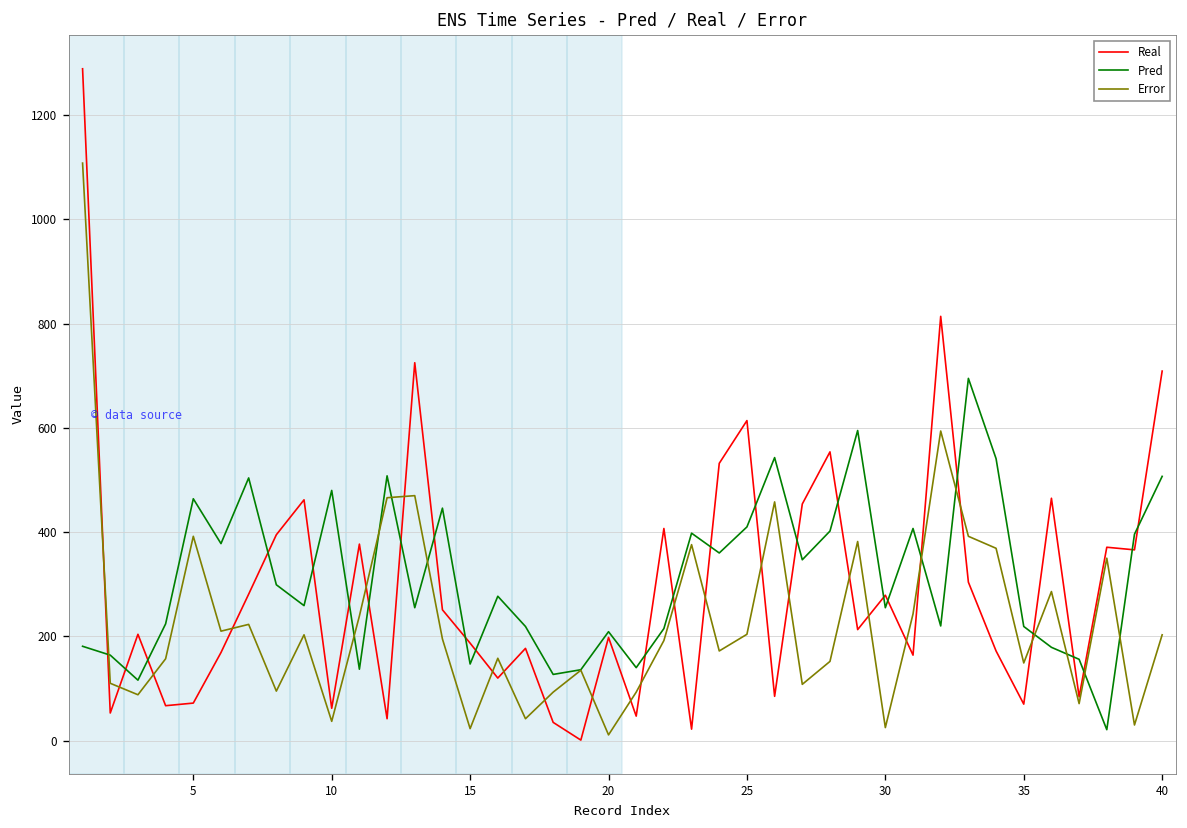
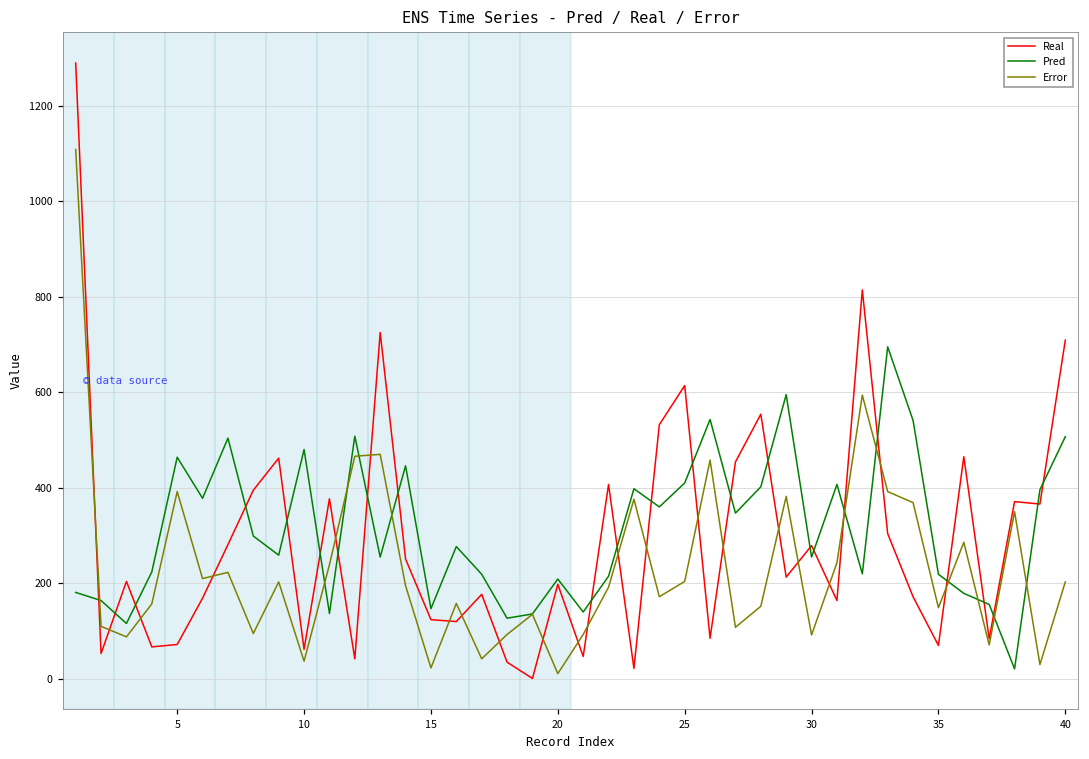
  {
    "Real": {
      "5": 70,
      "10": 60,
-     "15": 190,
+     "15": 120,
      "20": 200,
      "25": 610,
      "30": 280,
      "35": 70,
      "40": 710
    },
    "Pred": {
      "5": 460,
      "10": 480,
      "15": 150,
      "20": 210,
      "25": 410,
      "30": 260,
      "35": 220,
      "40": 510
    },
    "Error": {
      "5": 390,
      "10": 40,
      "15": 20,
      "20": 10,
      "25": 200,
-     "30": 30,
+     "30": 90,
      "35": 150,
      "40": 200
    }
  }
